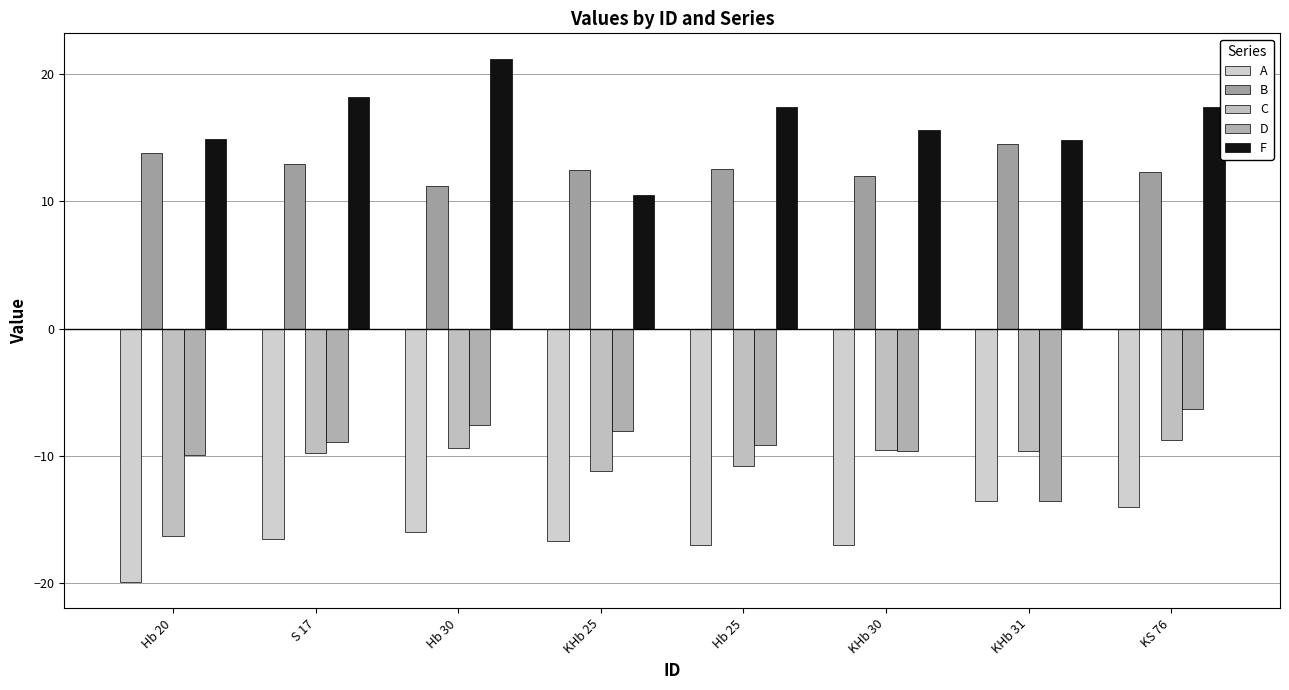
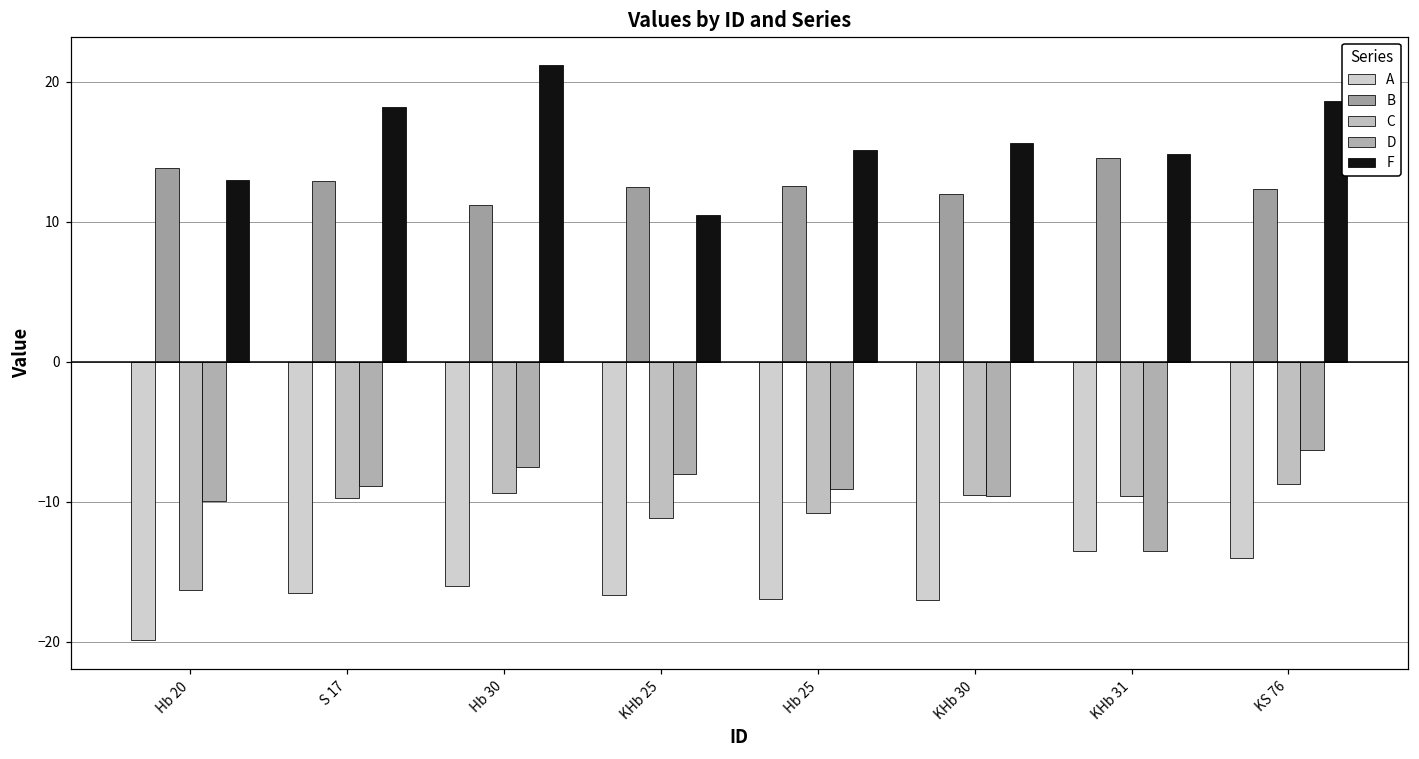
  {
    "F": {
-     "Hb 20": 14.9,
+     "Hb 20": 12.9,
      "S 17": 18.2,
      "Hb 30": 21.2,
      "KHb 25": 10.5,
-     "Hb 25": 17.4,
+     "Hb 25": 15.1,
      "KHb 30": 15.6,
      "KHb 31": 14.8,
-     "KS 76": 17.4
+     "KS 76": 18.6
    }
  }
